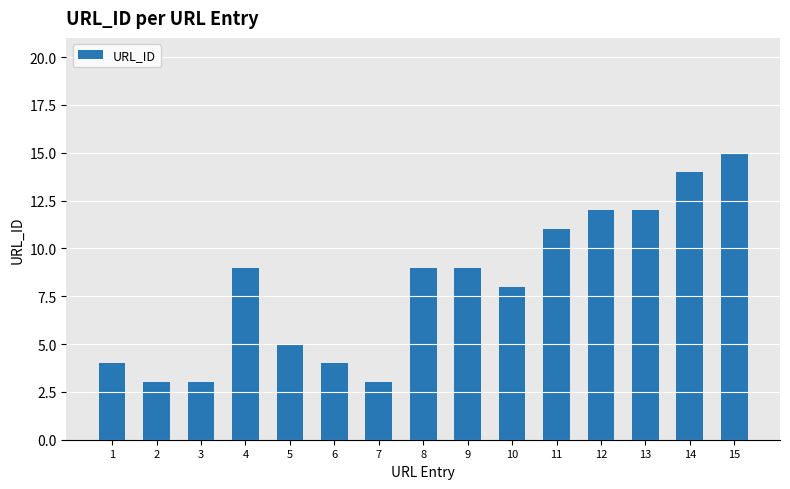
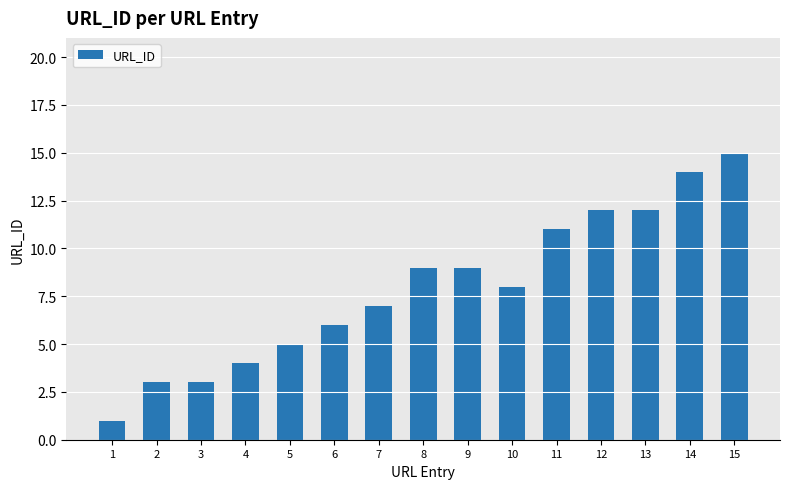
  {
-   "1": 4,
+   "1": 1,
    "2": 3,
    "3": 3,
-   "4": 9,
+   "4": 4,
    "5": 5,
-   "6": 4,
-   "7": 3,
+   "6": 6,
+   "7": 7,
    "8": 9,
    "9": 9,
    "10": 8,
    "11": 11,
    "12": 12,
    "13": 12,
    "14": 14,
    "15": 15
  }
